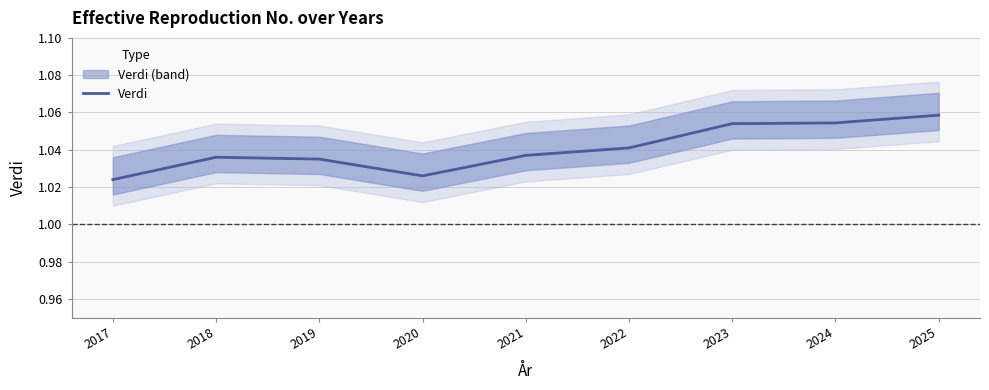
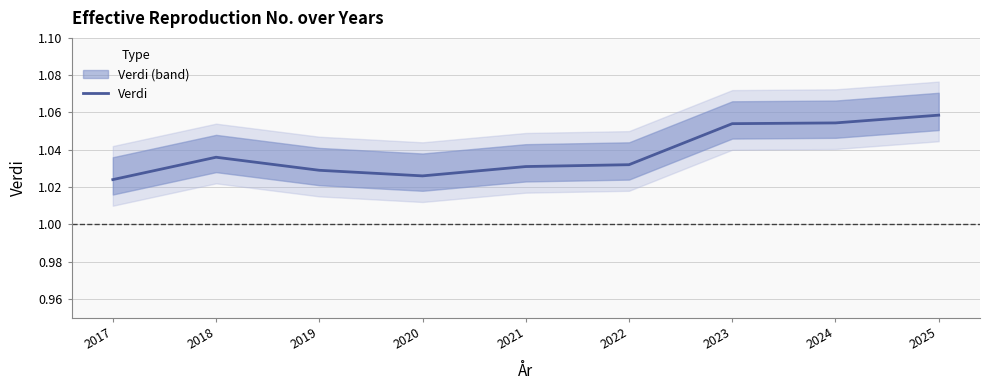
  {
    "Verdi": {
      "2017": 1.024,
      "2018": 1.036,
-     "2019": 1.035,
+     "2019": 1.029,
      "2020": 1.026,
-     "2021": 1.037,
-     "2022": 1.041,
+     "2021": 1.031,
+     "2022": 1.032,
      "2023": 1.054,
      "2024": 1.054,
      "2025": 1.059
    }
  }
